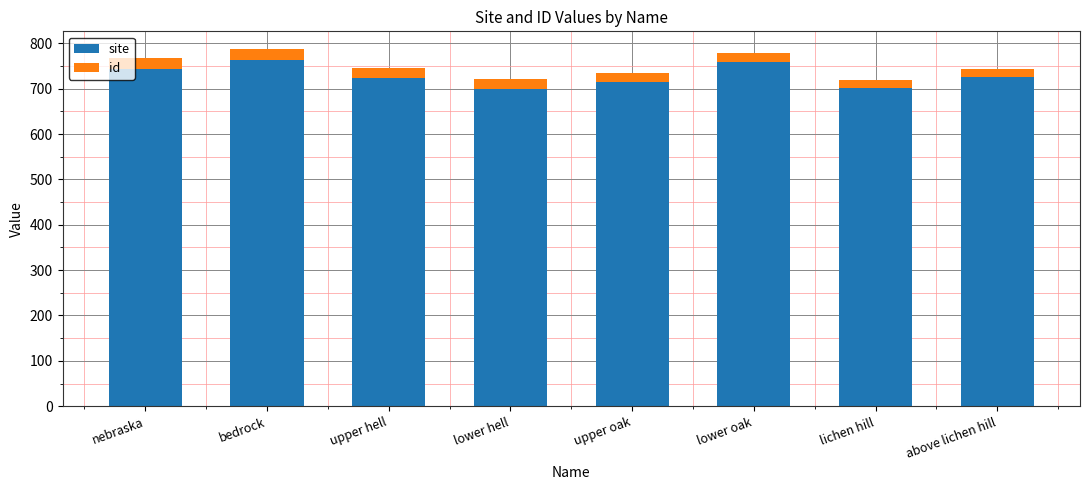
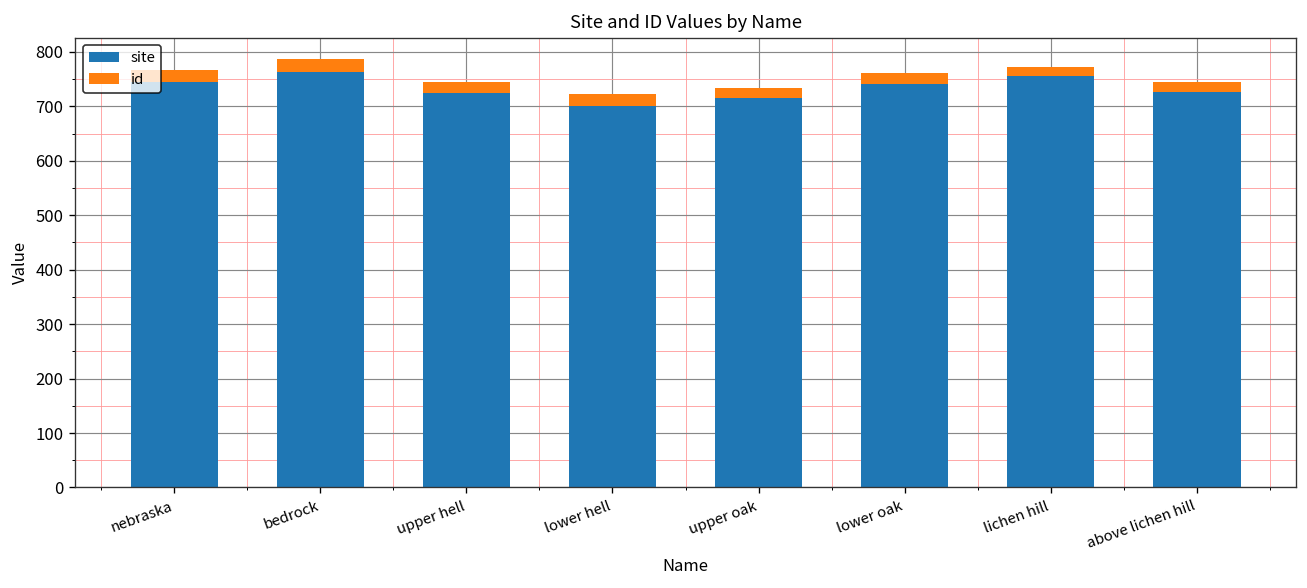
  {
    "site": {
      "nebraska": 740,
      "bedrock": 760,
      "upper hell": 720,
      "lower hell": 700,
      "upper oak": 710,
-     "lower oak": 760,
-     "lichen hill": 700,
+     "lower oak": 740,
+     "lichen hill": 760,
      "above lichen hill": 730
    },
    "id": {
      "nebraska": 20,
      "bedrock": 20,
      "upper hell": 20,
      "lower hell": 20,
      "upper oak": 20,
      "lower oak": 20,
      "lichen hill": 20,
      "above lichen hill": 20
    }
  }
